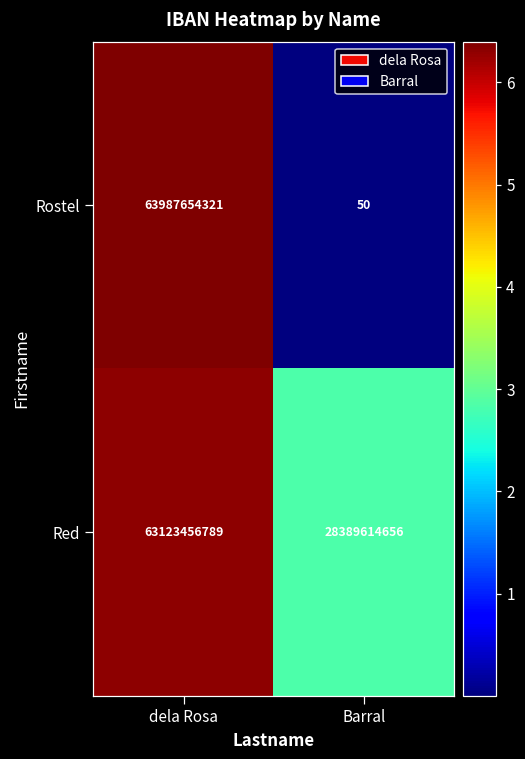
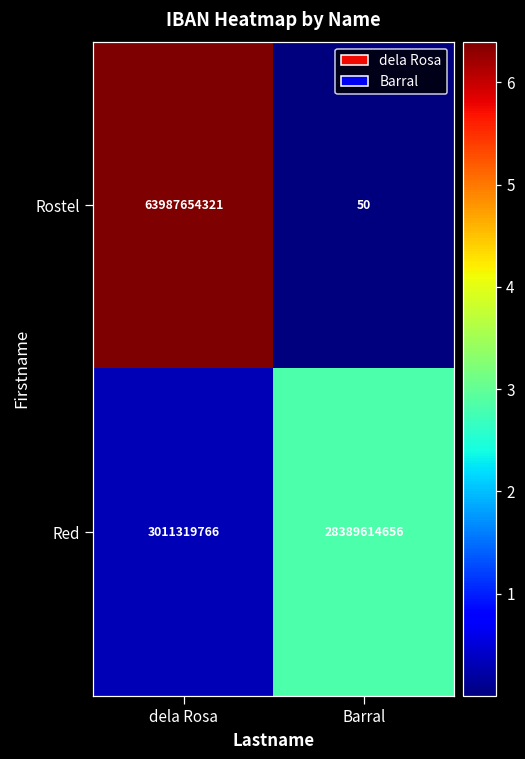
  {
    "Rostel": {
      "dela Rosa": 63987654321,
      "Barral": 50
    },
    "Red": {
-     "dela Rosa": 63123456789,
+     "dela Rosa": 3011319766,
      "Barral": 28389614656
    }
  }
